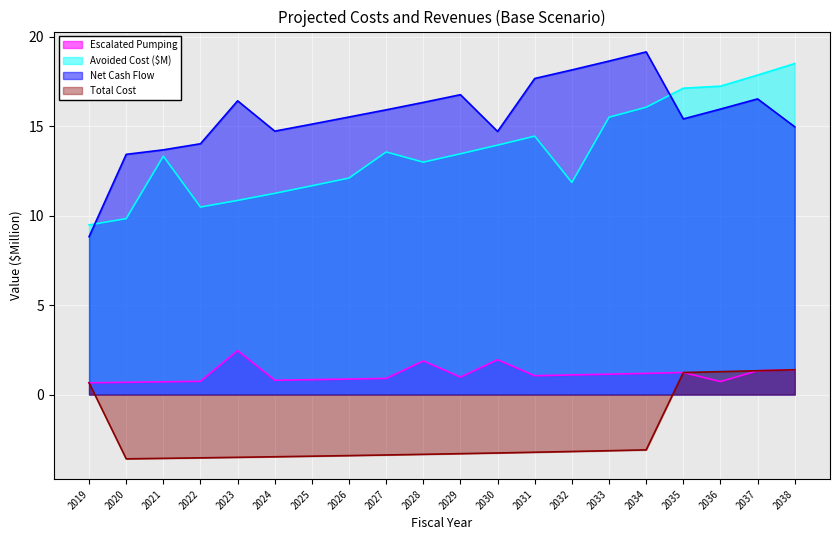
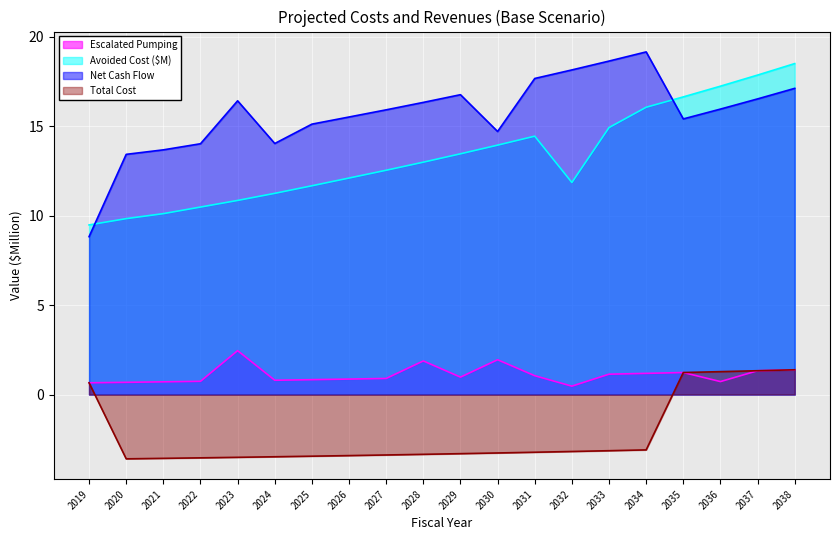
  {
    "Escalated Pumping": {
      "2020": 0.7,
      "2021": 0.7,
      "2022": 0.7,
      "2023": 2.5,
      "2024": 0.8,
      "2025": 0.8,
      "2026": 0.9,
      "2027": 0.9,
      "2028": 1.9,
      "2029": 1.0,
      "2030": 1.9,
      "2031": 1.1,
-     "2032": 1.1,
+     "2032": 0.5,
      "2033": 1.1,
      "2034": 1.2,
      "2036": 0.7
    },
    "Avoided Cost ($M)": {
      "2019": 9.5,
      "2020": 9.8,
-     "2021": 13.3,
+     "2021": 10.1,
      "2022": 10.5,
      "2023": 10.8,
      "2024": 11.2,
      "2025": 11.7,
      "2026": 12.1,
-     "2027": 13.6,
+     "2027": 12.5,
      "2028": 13.0,
      "2029": 13.4,
      "2030": 13.9,
      "2031": 14.4,
      "2032": 11.8,
-     "2033": 15.5,
+     "2033": 14.9,
      "2034": 16.1,
-     "2035": 17.1,
+     "2035": 16.6,
      "2036": 17.2,
      "2037": 17.8,
      "2038": 18.5
    },
    "Net Cash Flow": {
      "2019": 8.8,
      "2020": 13.4,
      "2021": 13.7,
      "2022": 14.0,
      "2023": 16.4,
-     "2024": 14.7,
+     "2024": 14.0,
      "2025": 15.1,
      "2026": 15.5,
      "2027": 15.9,
      "2028": 16.3,
      "2029": 16.8,
      "2030": 14.7,
      "2031": 17.7,
      "2032": 18.1,
      "2033": 18.6,
      "2034": 19.1,
      "2035": 15.4,
      "2036": 15.9,
      "2037": 16.5,
-     "2038": 15.0
+     "2038": 17.1
    }
  }
